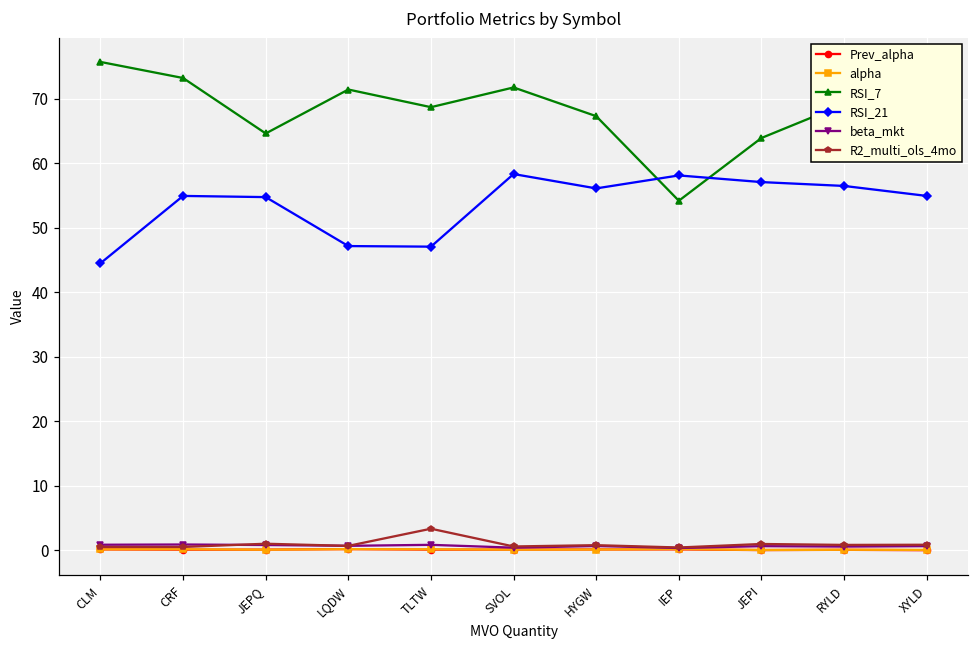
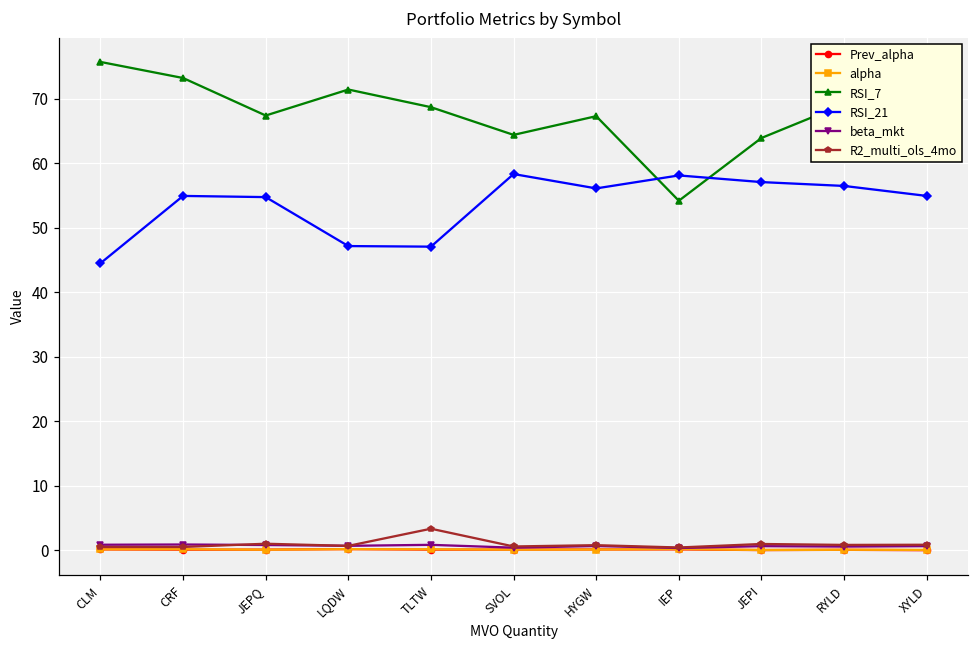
  {
    "RSI_7": {
      "CLM": 76,
      "CRF": 73,
-     "JEPQ": 65,
+     "JEPQ": 67,
      "LQDW": 71,
      "TLTW": 69,
-     "SVOL": 72,
+     "SVOL": 64,
      "HYGW": 67,
      "IEP": 54,
      "JEPI": 64
    },
    "RSI_21": {
      "CLM": 44,
      "CRF": 55,
      "JEPQ": 55,
      "LQDW": 47,
      "TLTW": 47,
      "SVOL": 58,
      "HYGW": 56,
      "IEP": 58,
      "JEPI": 57,
      "RYLD": 56,
      "XYLD": 55
    },
    "beta_mkt": {
      "TLTW": 1
    },
    "R2_multi_ols_4mo": {
      "TLTW": 3
    }
  }
